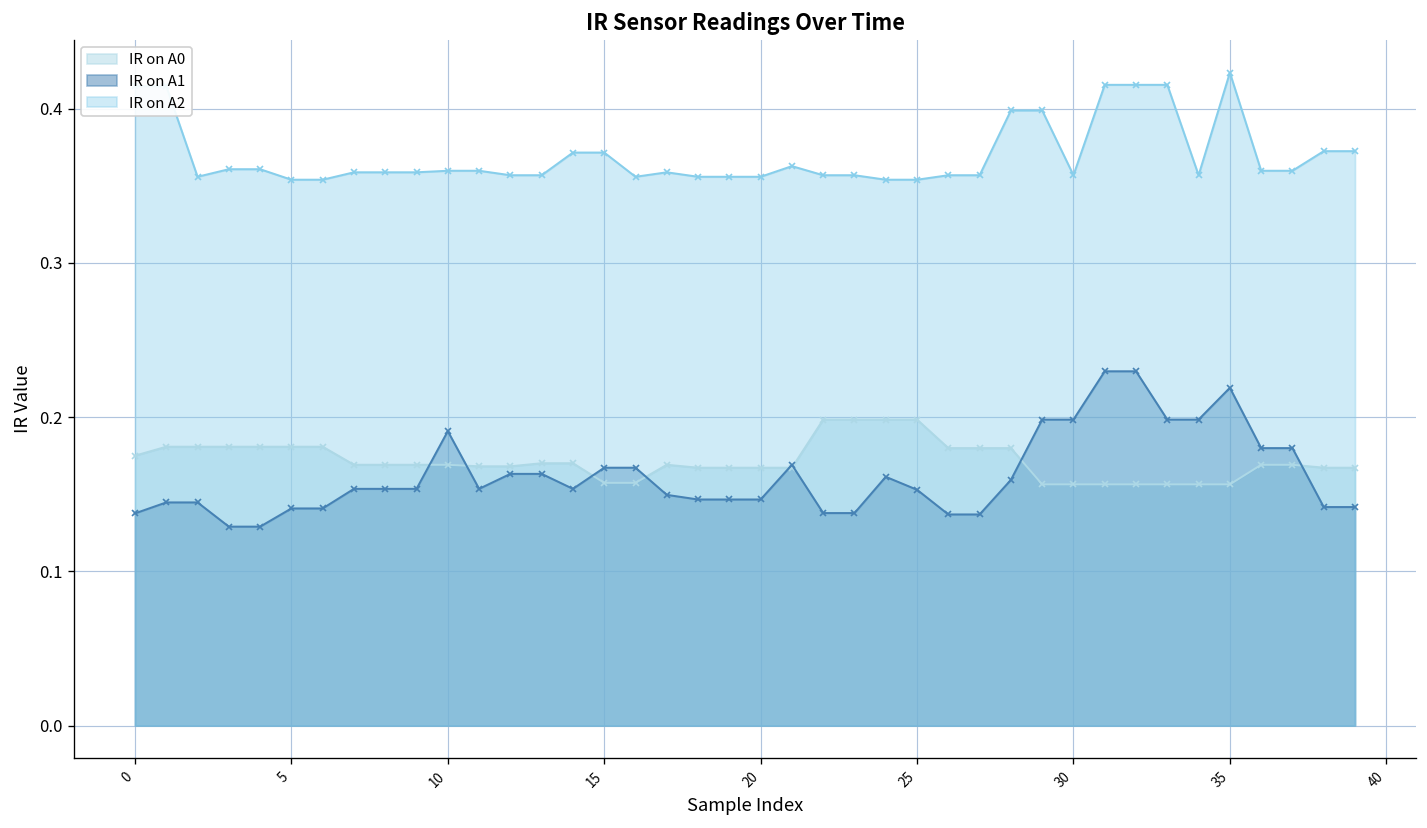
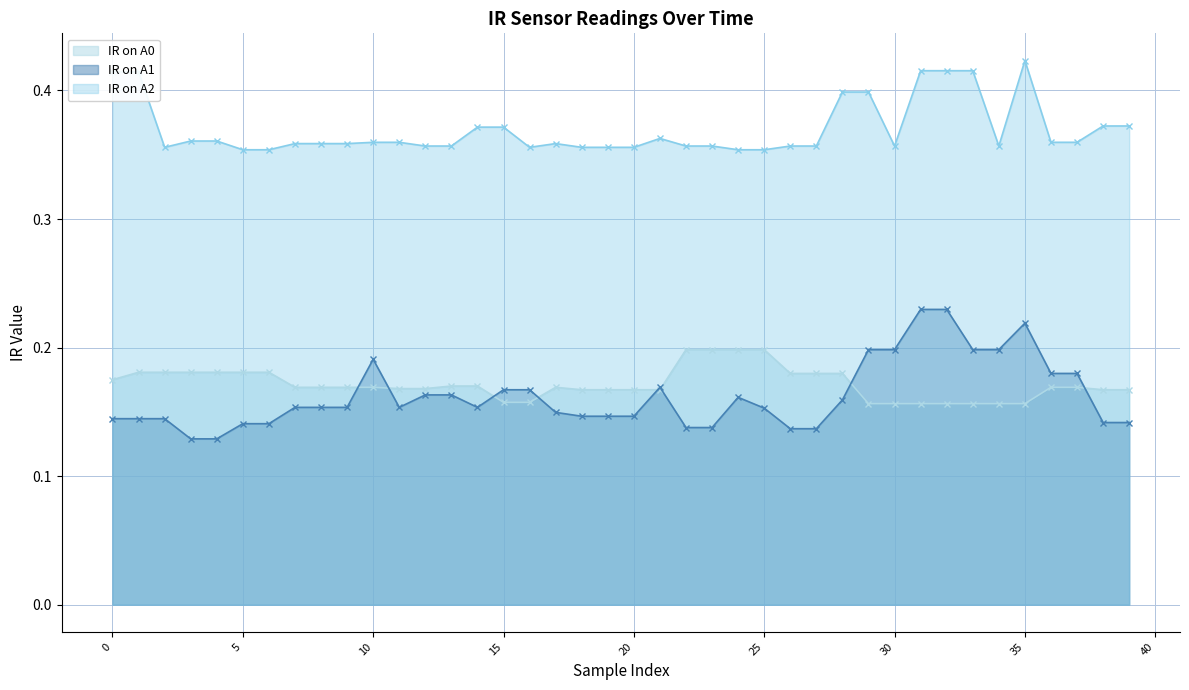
  {
    "IR on A1": {
-     "0": 0.138,
+     "0": 0.145,
      "5": 0.141,
      "10": 0.191,
      "15": 0.167,
      "20": 0.147,
      "25": 0.153,
      "30": 0.198,
      "35": 0.219
    }
  }
